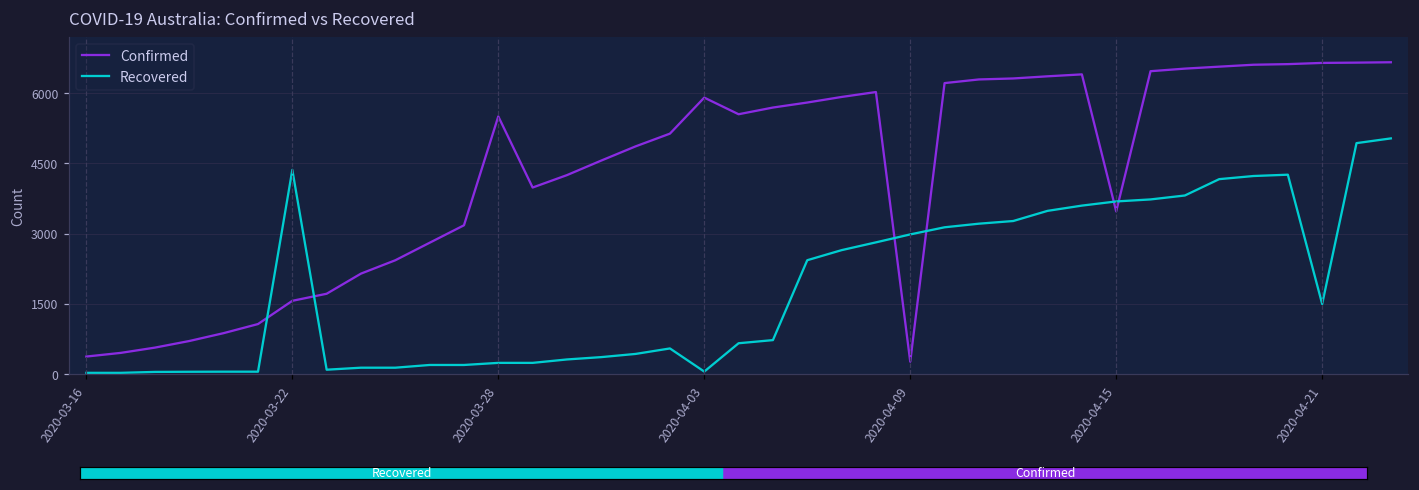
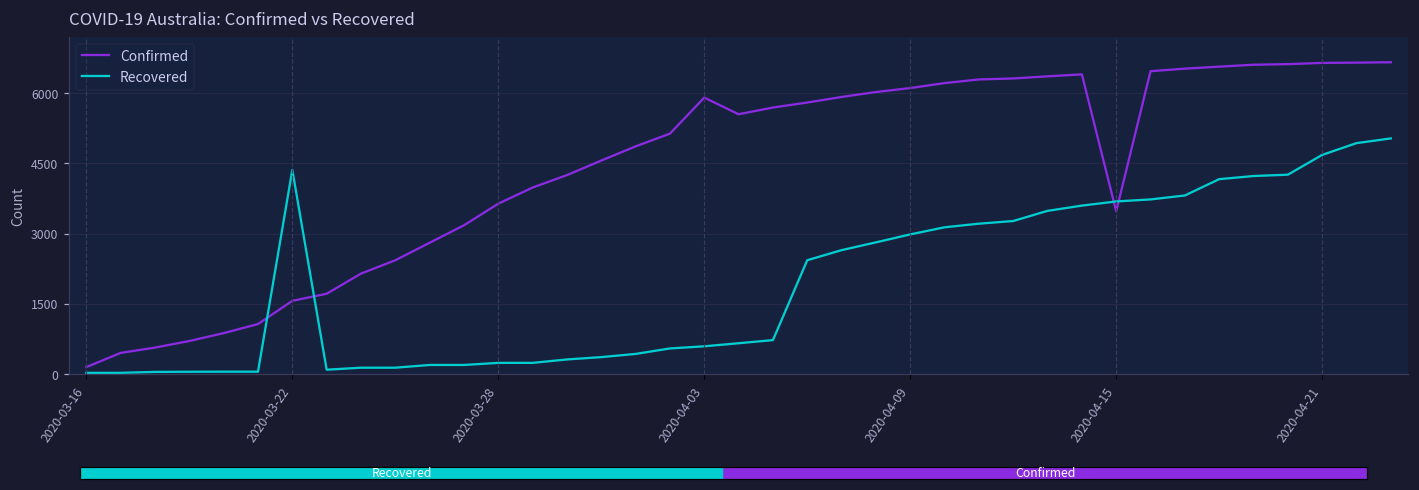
  {
    "Confirmed": {
-     "2020-03-16": 400,
+     "2020-03-16": 200,
      "2020-03-22": 1600,
-     "2020-03-28": 5500,
+     "2020-03-28": 3600,
      "2020-04-03": 5900,
-     "2020-04-09": 300,
+     "2020-04-09": 6100,
      "2020-04-15": 3500,
      "2020-04-21": 6600
    },
    "Recovered": {
      "2020-03-16": 0,
      "2020-03-22": 4400,
      "2020-03-28": 200,
-     "2020-04-03": 100,
+     "2020-04-03": 600,
      "2020-04-09": 3000,
      "2020-04-15": 3700,
-     "2020-04-21": 1500
+     "2020-04-21": 4700
    }
  }
